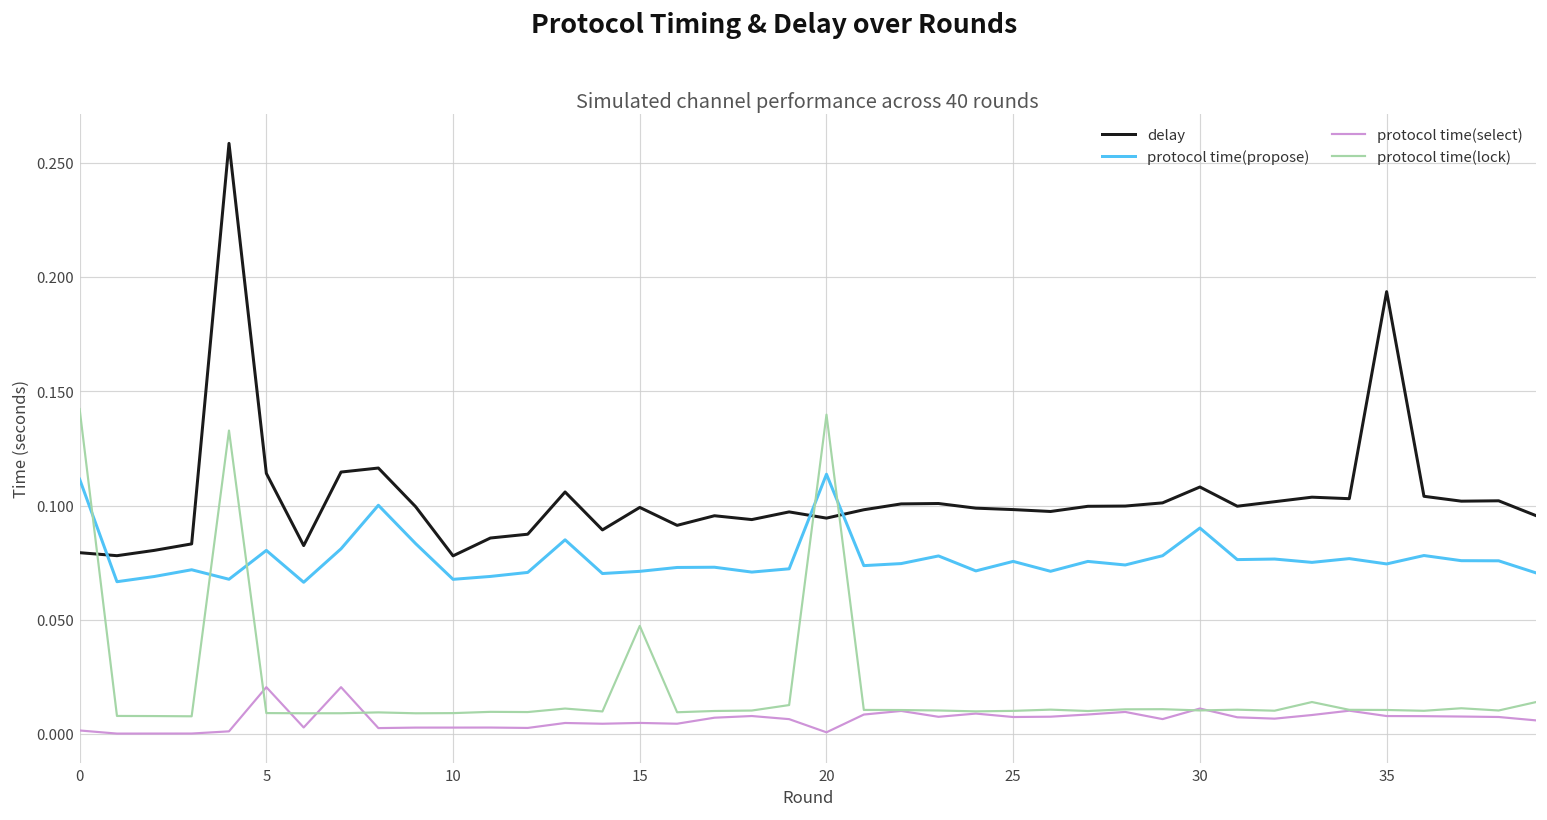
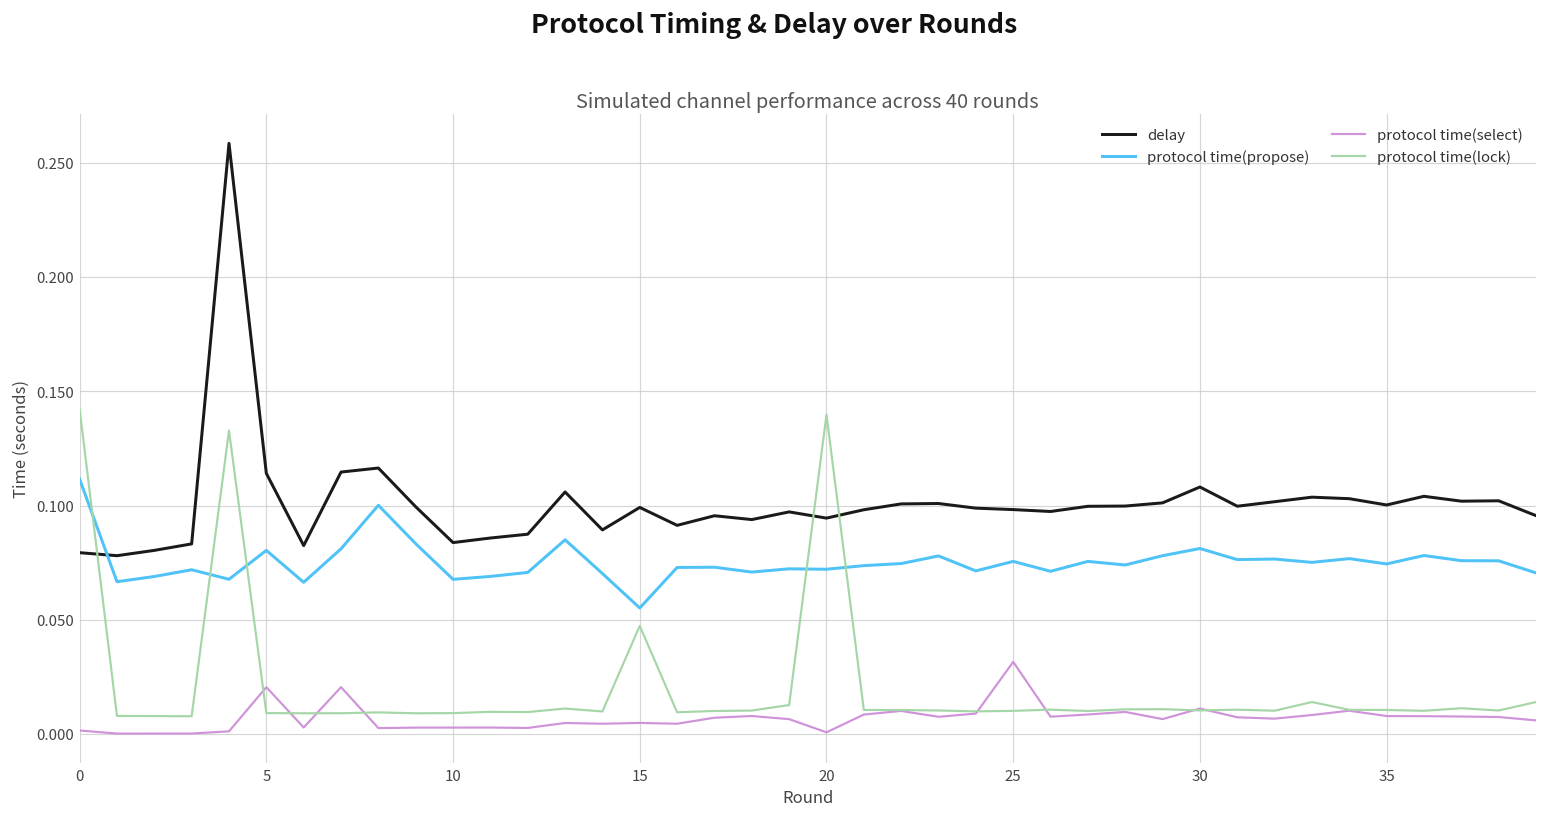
  {
    "delay": {
      "0": 0.079,
      "5": 0.114,
-     "10": 0.078,
+     "10": 0.084,
      "15": 0.099,
      "20": 0.095,
      "25": 0.098,
      "30": 0.108,
-     "35": 0.194
+     "35": 0.100
    },
    "protocol time(propose)": {
      "0": 0.112,
      "5": 0.080,
      "10": 0.068,
-     "15": 0.071,
-     "20": 0.114,
+     "15": 0.055,
+     "20": 0.072,
      "25": 0.076,
-     "30": 0.090,
+     "30": 0.081,
      "35": 0.074
    },
    "protocol time(select)": {
      "0": 0.002,
      "5": 0.021,
      "10": 0.003,
      "15": 0.005,
      "20": 0.001,
-     "25": 0.007,
+     "25": 0.032,
      "35": 0.008
    },
    "protocol time(lock)": {
      "0": 0.142,
      "5": 0.009,
      "10": 0.009,
      "15": 0.047,
      "20": 0.140,
      "25": 0.010,
      "35": 0.011
    }
  }
